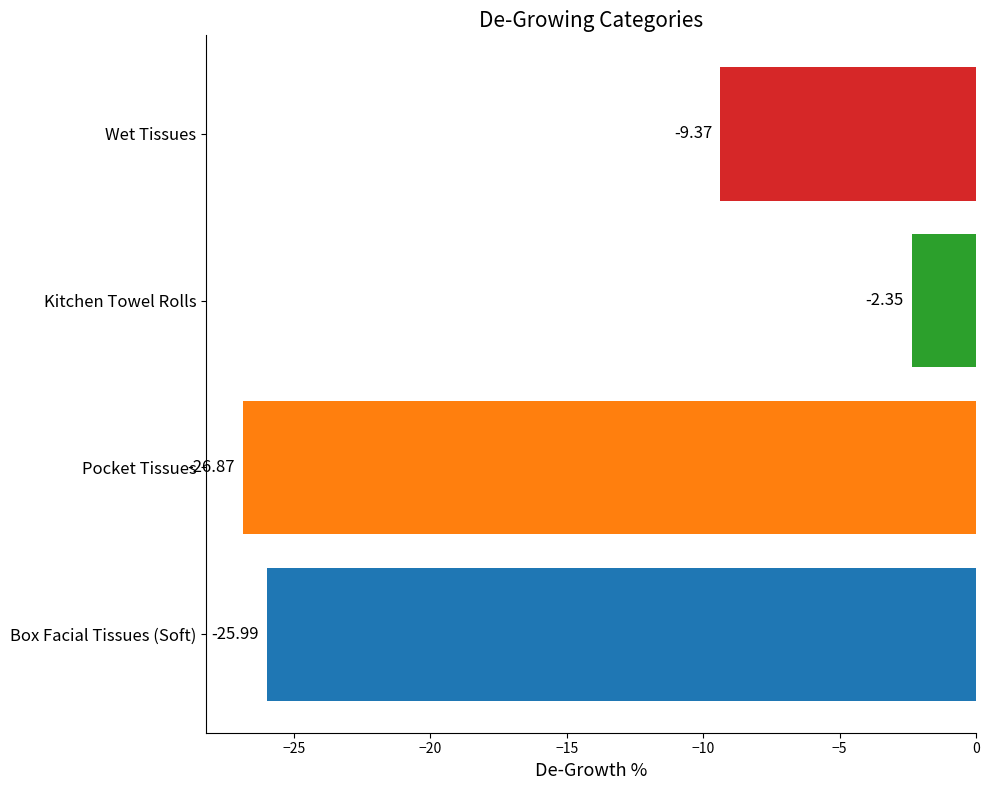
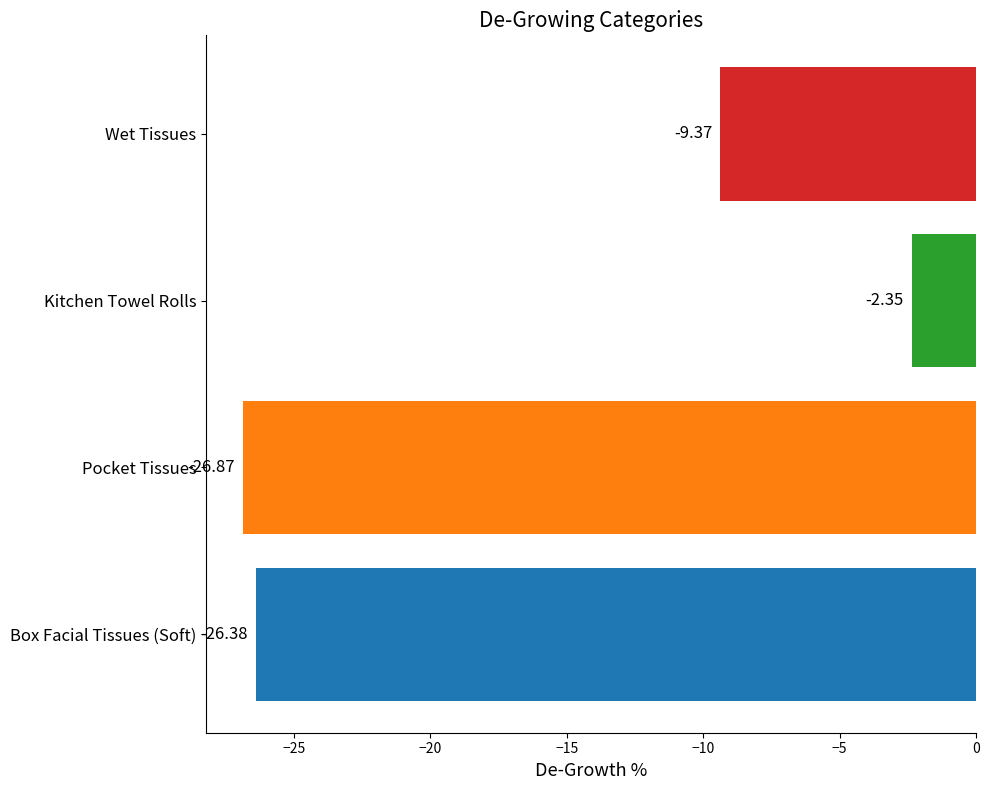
  {
    "Wet Tissues": -9.37,
    "Kitchen Towel Rolls": -2.35,
    "Pocket Tissues": -26.87,
-   "Box Facial Tissues (Soft)": -25.99
+   "Box Facial Tissues (Soft)": -26.38
  }
